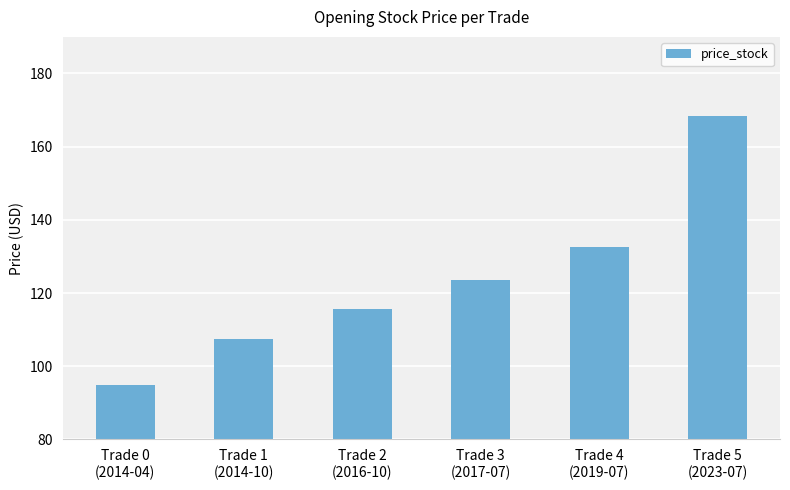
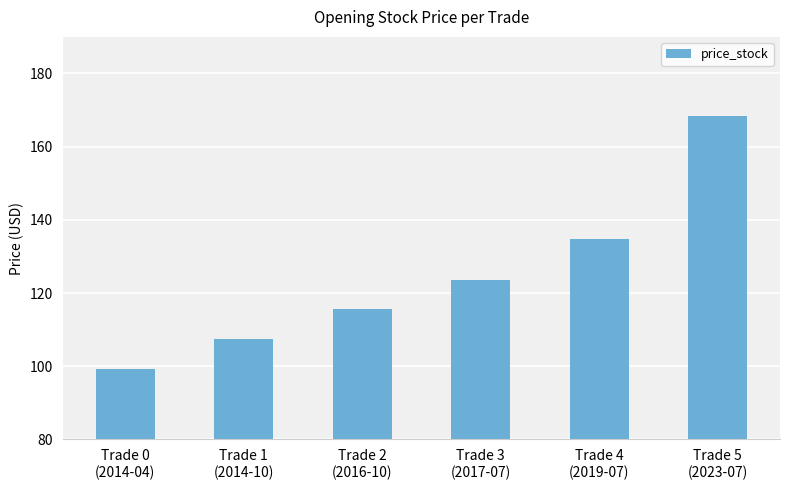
  {
-   "Trade 0 (2014-04)": 95,
+   "Trade 0 (2014-04)": 99,
    "Trade 1 (2014-10)": 107,
    "Trade 2 (2016-10)": 116,
    "Trade 3 (2017-07)": 124,
-   "Trade 4 (2019-07)": 132,
+   "Trade 4 (2019-07)": 135,
    "Trade 5 (2023-07)": 168
  }
